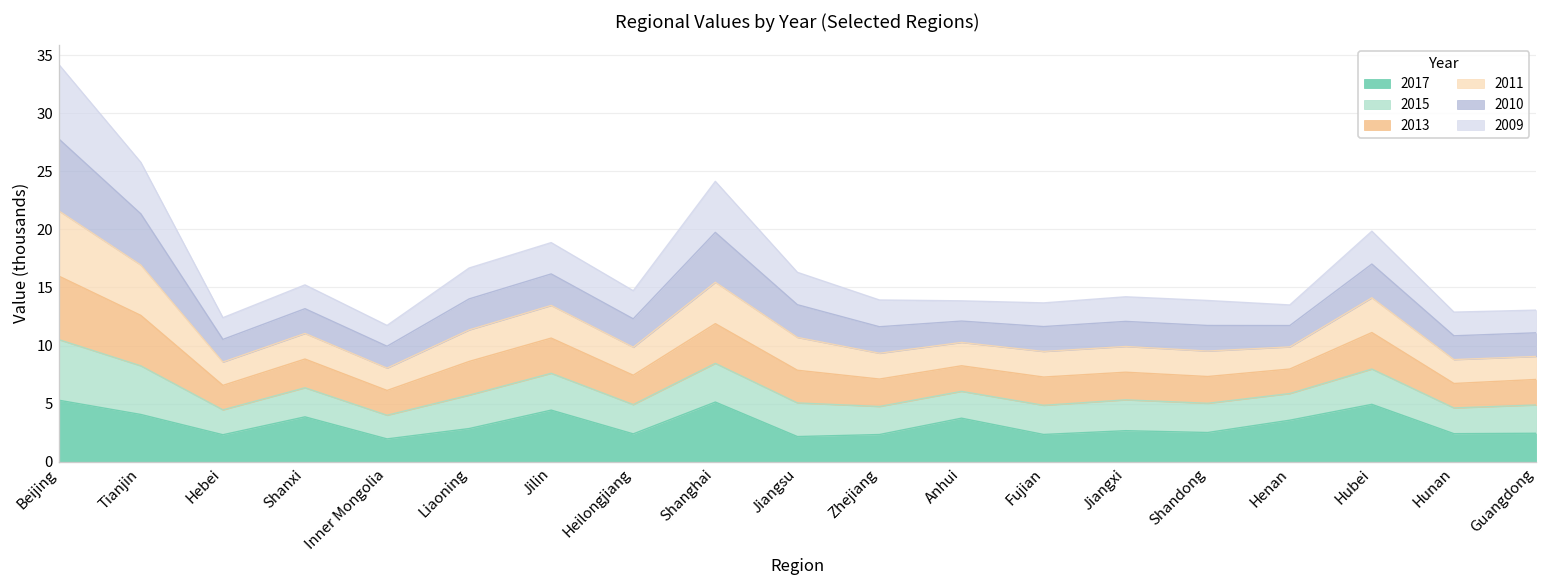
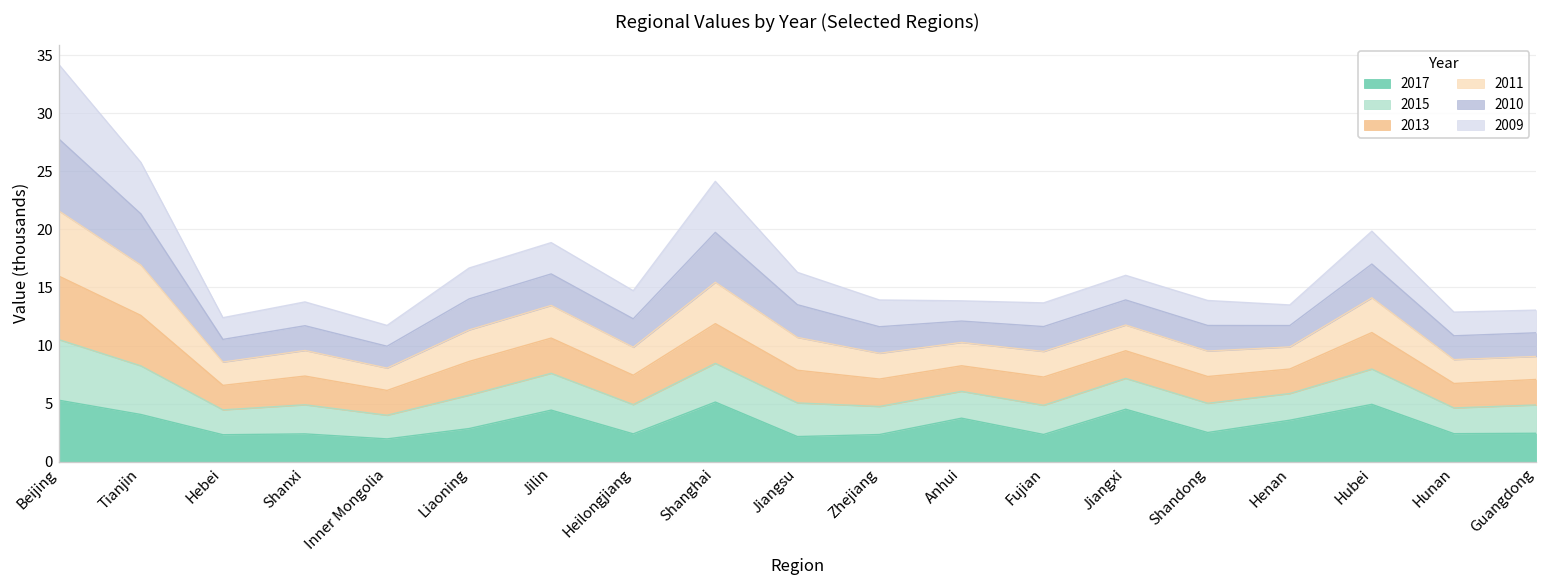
  {
    "2017": {
      "Beijing": 5,
      "Tianjin": 4,
      "Hebei": 2,
-     "Shanxi": 4,
+     "Shanxi": 2,
      "Inner Mongolia": 2,
      "Liaoning": 3,
      "Jilin": 4,
      "Heilongjiang": 2,
      "Shanghai": 5,
      "Jiangsu": 2,
      "Zhejiang": 2,
      "Anhui": 4,
      "Fujian": 2,
-     "Jiangxi": 3,
+     "Jiangxi": 5,
      "Shandong": 3,
      "Henan": 4,
      "Hubei": 5,
      "Hunan": 2,
      "Guangdong": 2
    }
  }
